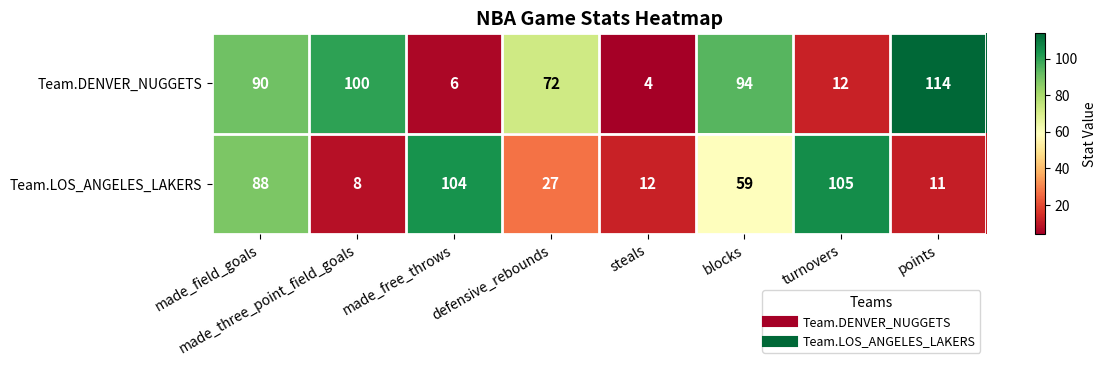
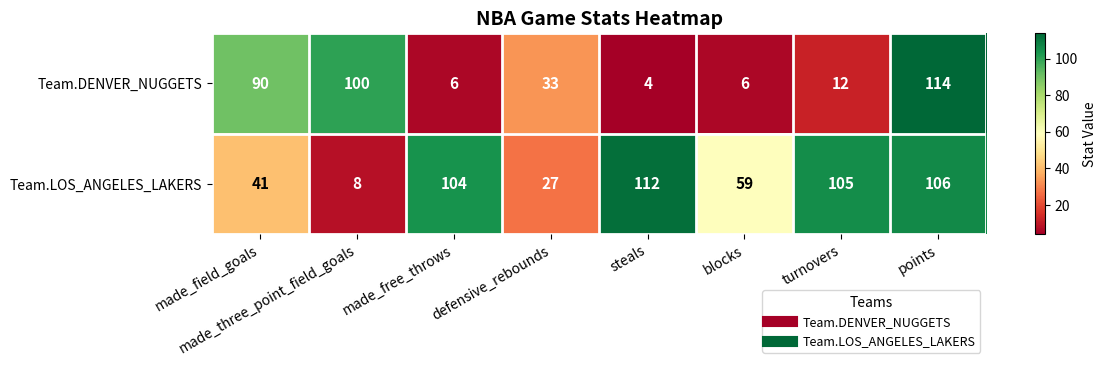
  {
    "Team.DENVER_NUGGETS": {
      "made_field_goals": 90,
      "made_three_point_field_goals": 100,
      "made_free_throws": 6,
-     "defensive_rebounds": 72,
+     "defensive_rebounds": 33,
      "steals": 4,
-     "blocks": 94,
+     "blocks": 6,
      "turnovers": 12,
      "points": 114
    },
    "Team.LOS_ANGELES_LAKERS": {
-     "made_field_goals": 88,
+     "made_field_goals": 41,
      "made_three_point_field_goals": 8,
      "made_free_throws": 104,
      "defensive_rebounds": 27,
-     "steals": 12,
+     "steals": 112,
      "blocks": 59,
      "turnovers": 105,
-     "points": 11
+     "points": 106
    }
  }
